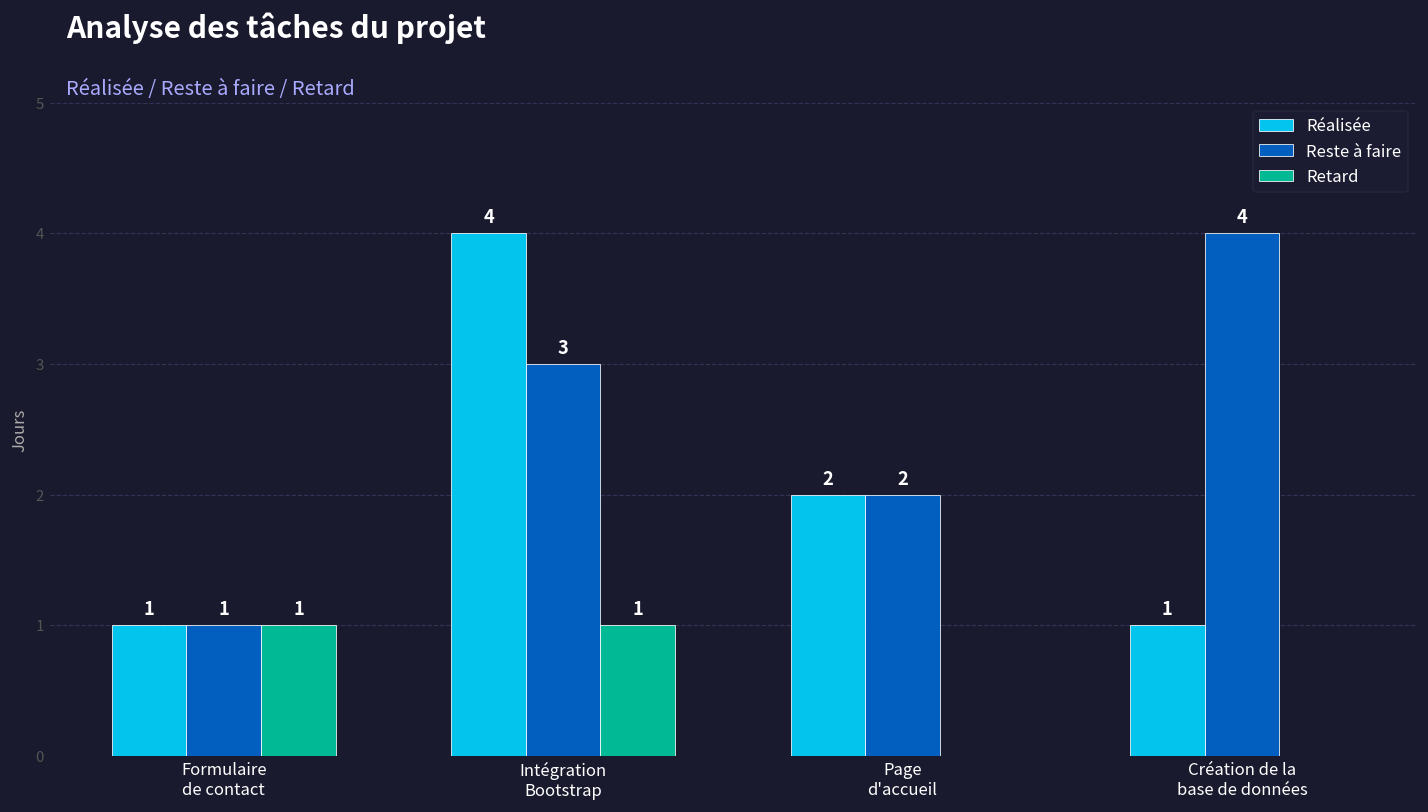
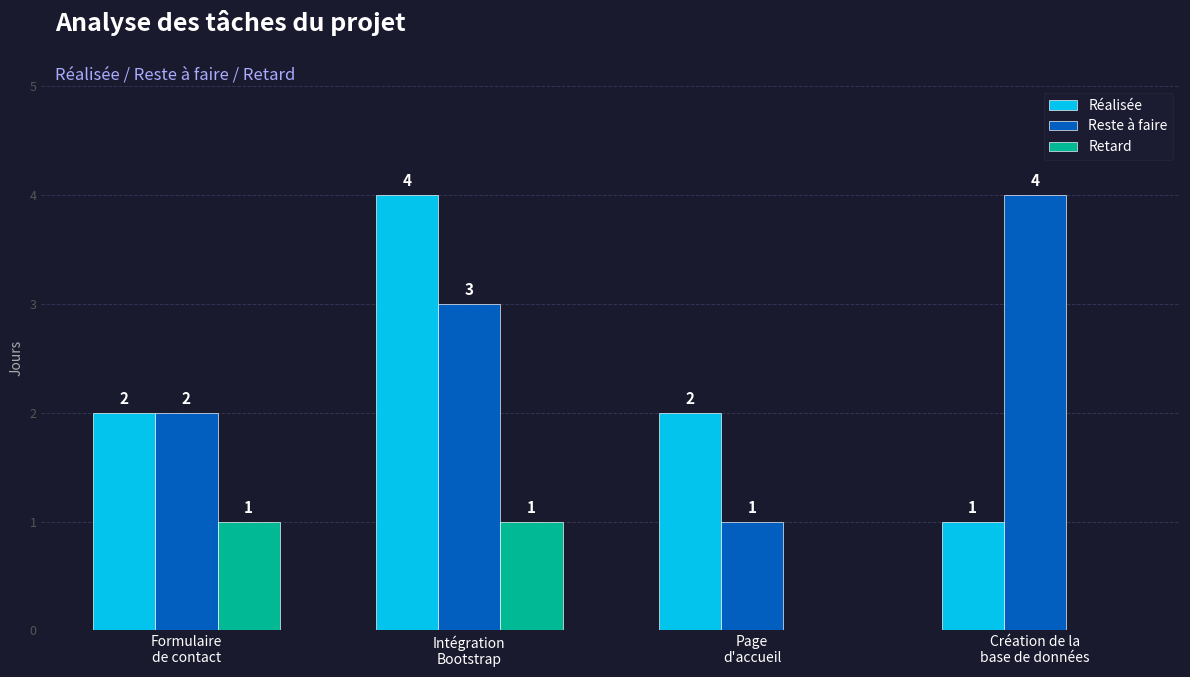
  {
    "Réalisée": {
-     "Formulaire de contact": 1,
+     "Formulaire de contact": 2,
      "Intégration Bootstrap": 4,
      "Page d'accueil": 2,
      "Création de la base de données": 1
    },
    "Reste à faire": {
-     "Formulaire de contact": 1,
+     "Formulaire de contact": 2,
      "Intégration Bootstrap": 3,
-     "Page d'accueil": 2,
+     "Page d'accueil": 1,
      "Création de la base de données": 4
    },
    "Retard": {
      "Formulaire de contact": 1,
      "Intégration Bootstrap": 1
    }
  }
